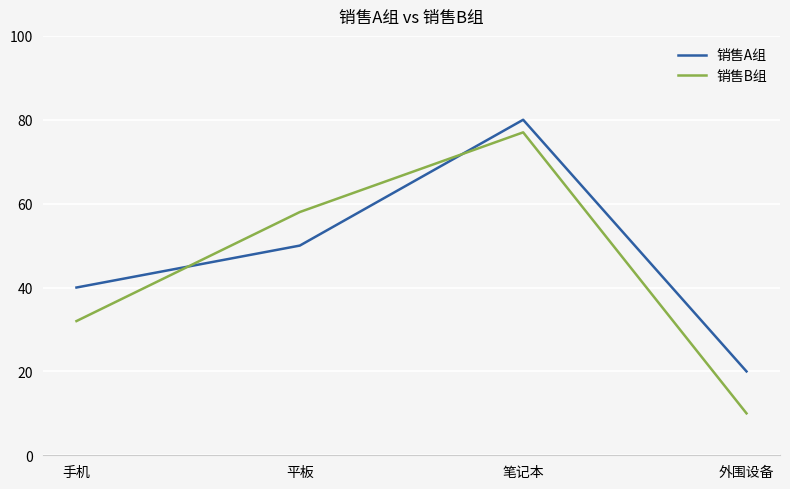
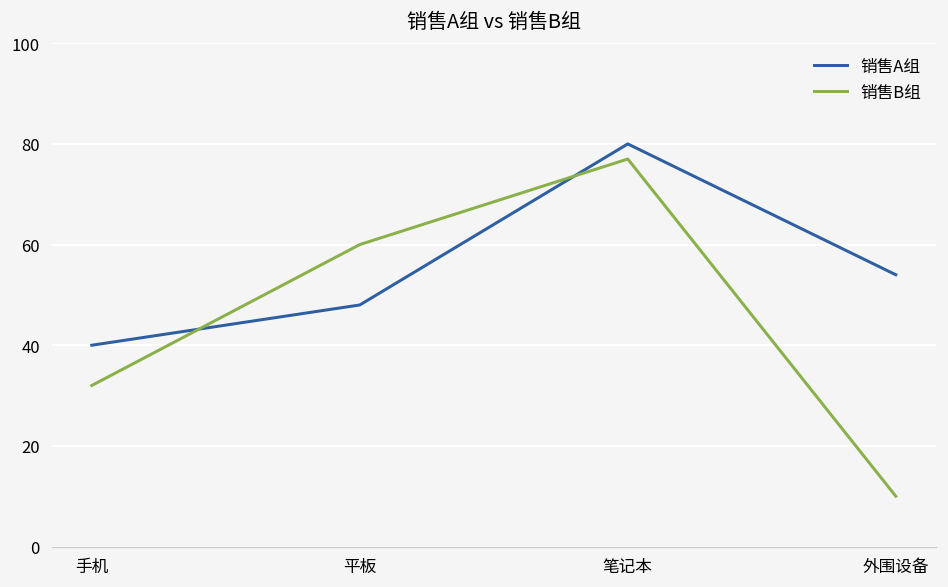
  {
    "销售A组": {
      "手机": 40,
-     "平板": 50,
+     "平板": 48,
      "笔记本": 80,
-     "外围设备": 20
+     "外围设备": 54
    },
    "销售B组": {
      "手机": 32,
-     "平板": 58,
+     "平板": 60,
      "笔记本": 77,
      "外围设备": 10
    }
  }
